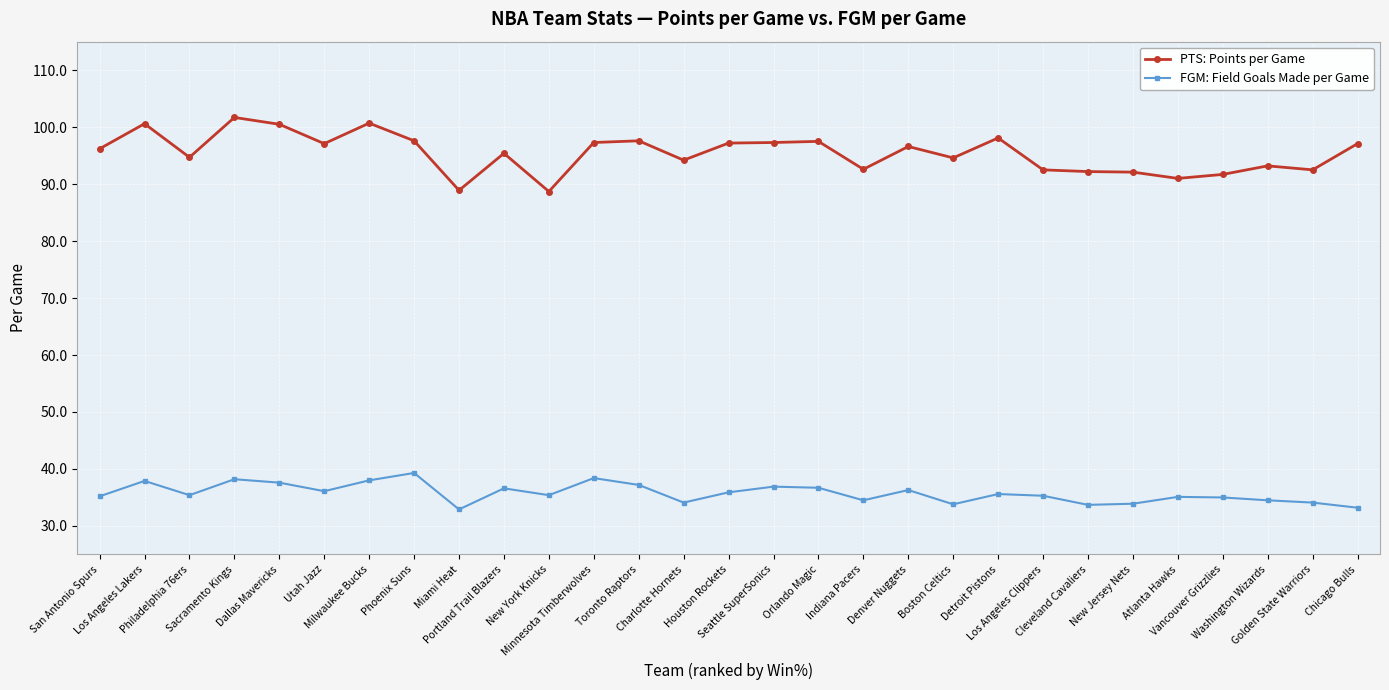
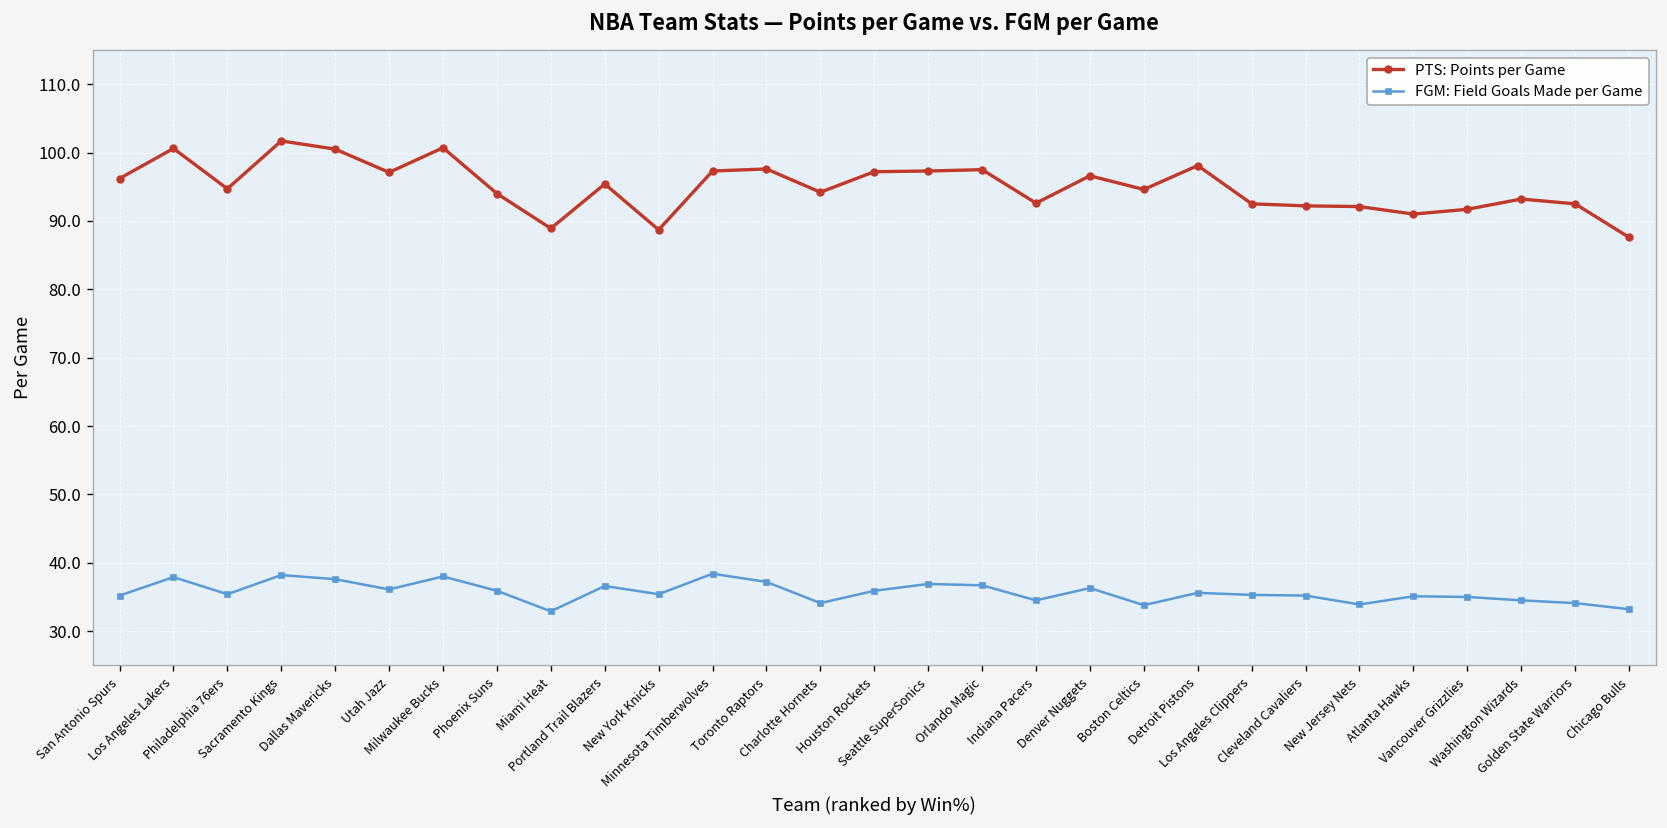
  {
    "PTS: Points per Game": {
      "San Antonio Spurs": 96,
      "Los Angeles Lakers": 101,
      "Philadelphia 76ers": 95,
      "Sacramento Kings": 102,
      "Dallas Mavericks": 101,
      "Utah Jazz": 97,
      "Milwaukee Bucks": 101,
-     "Phoenix Suns": 98,
+     "Phoenix Suns": 94,
      "Miami Heat": 89,
      "Portland Trail Blazers": 95,
      "New York Knicks": 89,
      "Minnesota Timberwolves": 97,
      "Toronto Raptors": 98,
      "Charlotte Hornets": 94,
      "Houston Rockets": 97,
      "Seattle SuperSonics": 97,
      "Orlando Magic": 98,
      "Indiana Pacers": 93,
      "Denver Nuggets": 97,
      "Boston Celtics": 95,
      "Detroit Pistons": 98,
      "Los Angeles Clippers": 93,
      "Cleveland Cavaliers": 92,
      "New Jersey Nets": 92,
      "Atlanta Hawks": 91,
      "Vancouver Grizzlies": 92,
      "Washington Wizards": 93,
      "Golden State Warriors": 93,
-     "Chicago Bulls": 97
+     "Chicago Bulls": 88
    },
    "FGM: Field Goals Made per Game": {
      "San Antonio Spurs": 35,
      "Los Angeles Lakers": 38,
      "Philadelphia 76ers": 35,
      "Sacramento Kings": 38,
      "Dallas Mavericks": 38,
      "Utah Jazz": 36,
      "Milwaukee Bucks": 38,
-     "Phoenix Suns": 39,
+     "Phoenix Suns": 36,
      "Miami Heat": 33,
      "Portland Trail Blazers": 37,
      "New York Knicks": 35,
      "Minnesota Timberwolves": 38,
      "Toronto Raptors": 37,
      "Charlotte Hornets": 34,
      "Houston Rockets": 36,
      "Seattle SuperSonics": 37,
      "Orlando Magic": 37,
      "Indiana Pacers": 35,
      "Denver Nuggets": 36,
      "Boston Celtics": 34,
      "Detroit Pistons": 36,
      "Los Angeles Clippers": 35,
-     "Cleveland Cavaliers": 34,
+     "Cleveland Cavaliers": 35,
      "New Jersey Nets": 34,
      "Atlanta Hawks": 35,
      "Vancouver Grizzlies": 35,
      "Washington Wizards": 35,
      "Golden State Warriors": 34,
      "Chicago Bulls": 33
    }
  }
